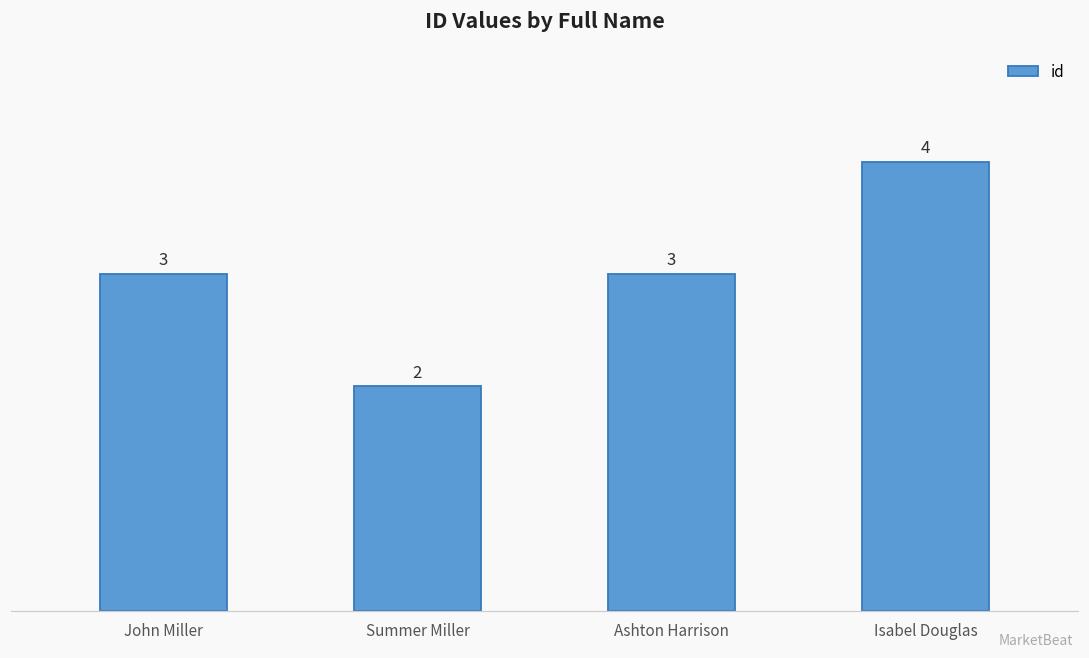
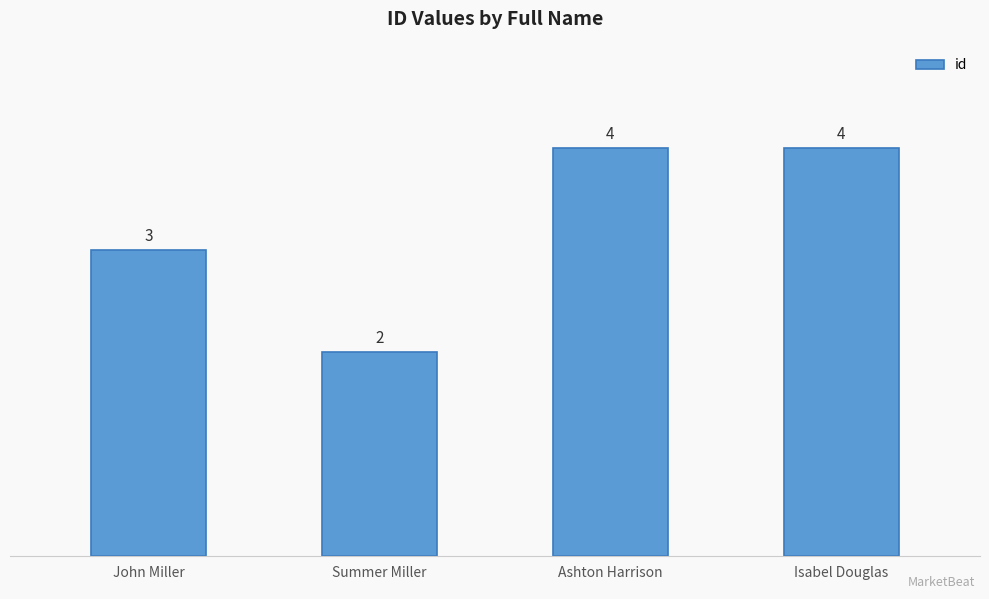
  {
    "John Miller": 3,
    "Summer Miller": 2,
-   "Ashton Harrison": 3,
+   "Ashton Harrison": 4,
    "Isabel Douglas": 4
  }
